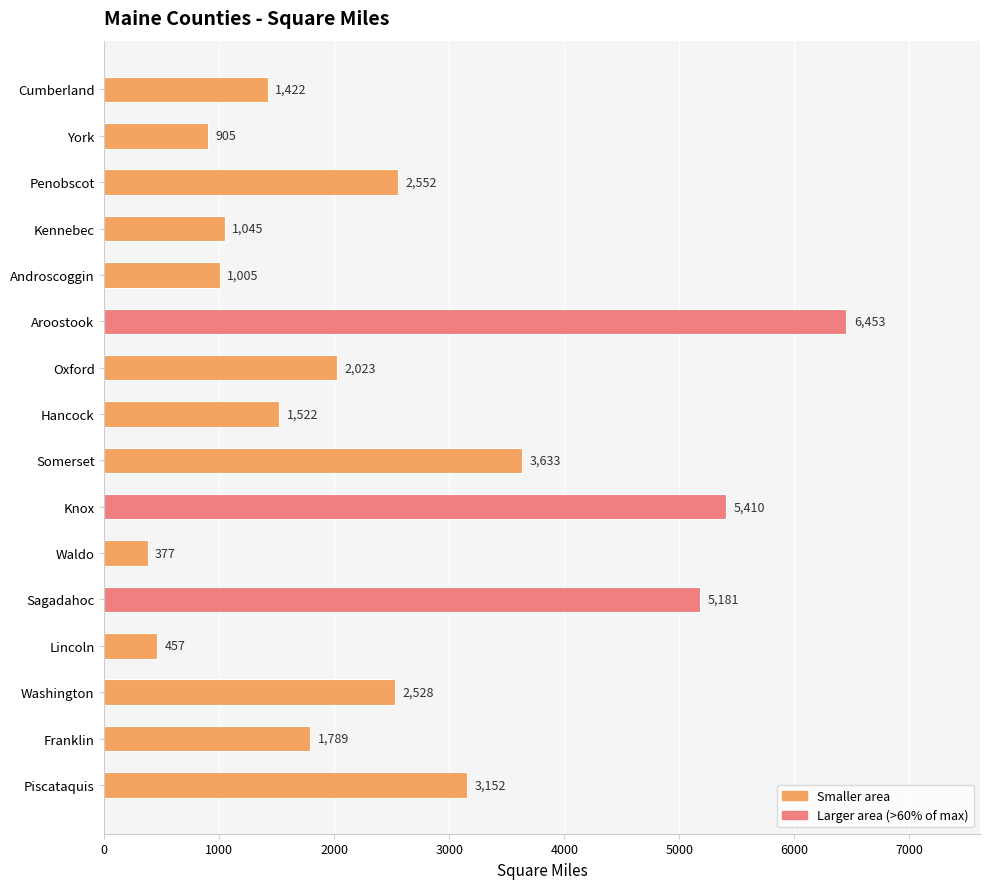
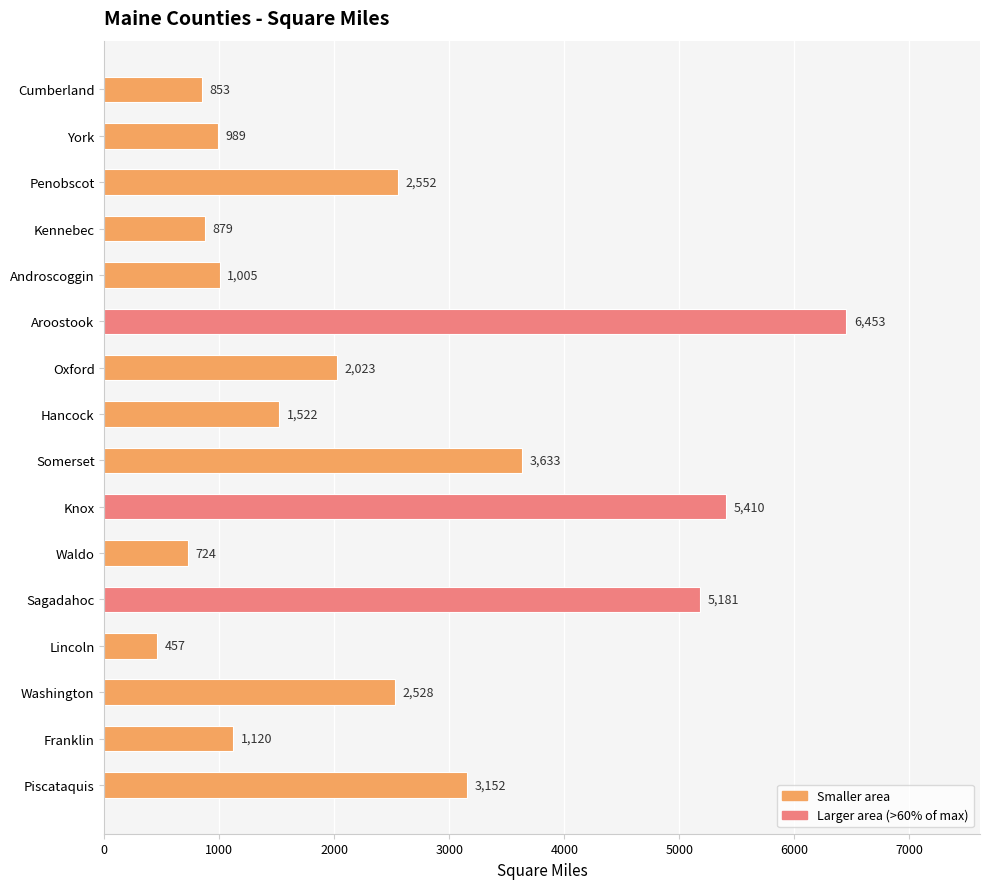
  {
-   "Cumberland": "1,422",
-   "York": "905",
+   "Cumberland": "853",
+   "York": "989",
    "Penobscot": "2,552",
-   "Kennebec": "1,045",
+   "Kennebec": "879",
    "Androscoggin": "1,005",
    "Aroostook": "6,453",
    "Oxford": "2,023",
    "Hancock": "1,522",
    "Somerset": "3,633",
    "Knox": "5,410",
-   "Waldo": "377",
+   "Waldo": "724",
    "Sagadahoc": "5,181",
    "Lincoln": "457",
    "Washington": "2,528",
-   "Franklin": "1,789",
+   "Franklin": "1,120",
    "Piscataquis": "3,152"
  }
